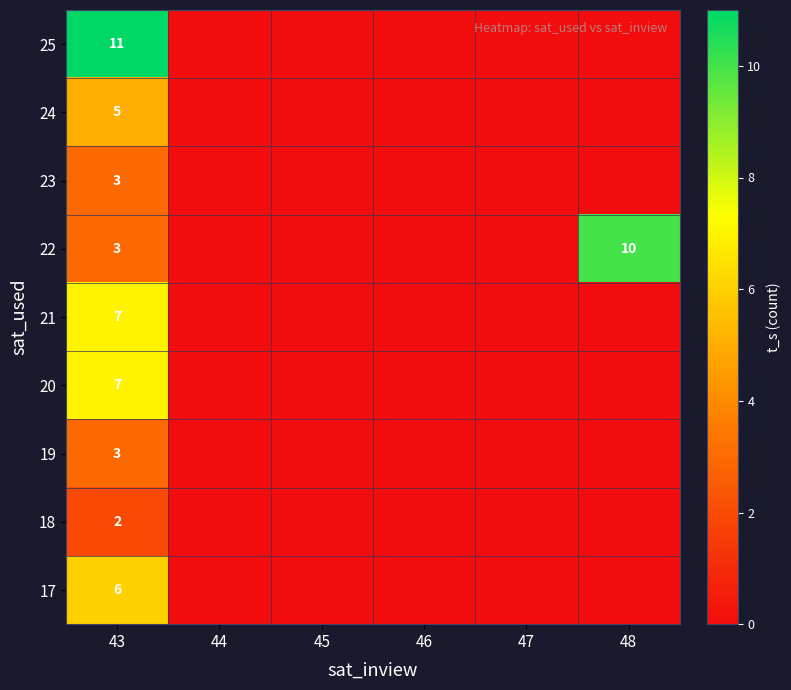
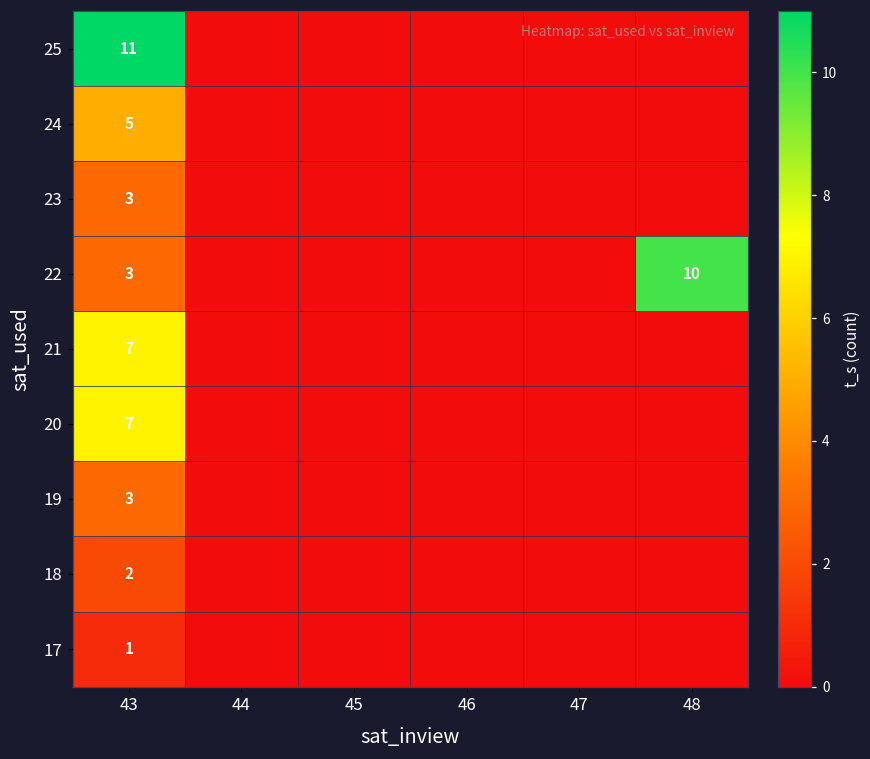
  {
    "25": {
      "43": 11
    },
    "24": {
      "43": 5
    },
    "23": {
      "43": 3
    },
    "22": {
      "43": 3,
      "48": 10
    },
    "21": {
      "43": 7
    },
    "20": {
      "43": 7
    },
    "19": {
      "43": 3
    },
    "18": {
      "43": 2
    },
    "17": {
-     "43": 6
+     "43": 1
    }
  }
